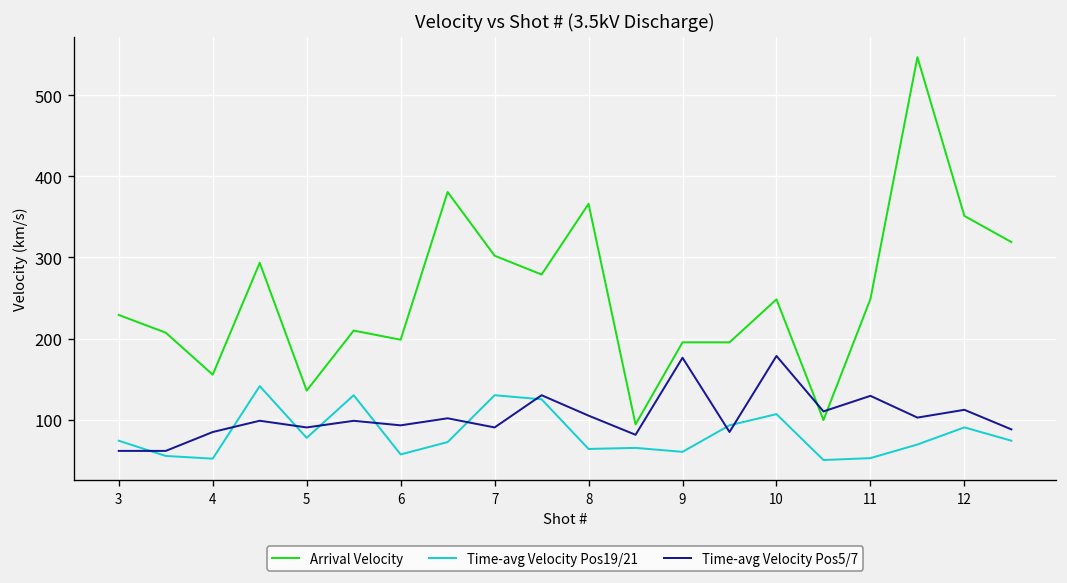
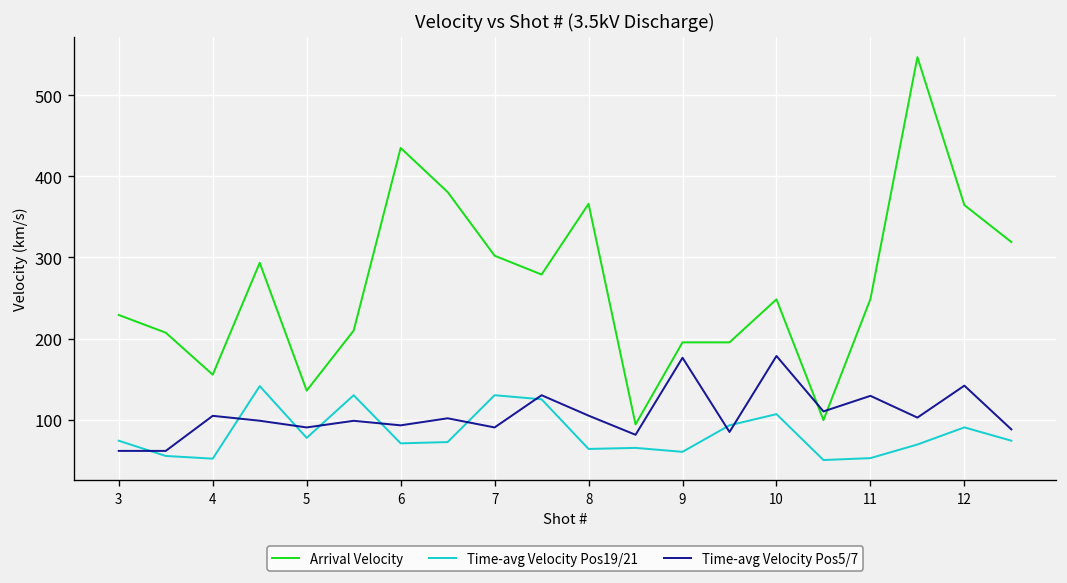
  {
    "Arrival Velocity": {
      "4": 160,
-     "6": 200,
+     "6": 440,
      "8": 370,
      "10": 250,
-     "12": 350
+     "12": 360
    },
    "Time-avg Velocity Pos19/21": {
      "4": 50,
-     "6": 60,
+     "6": 70,
      "8": 60,
      "10": 110,
      "12": 90
    },
    "Time-avg Velocity Pos5/7": {
-     "4": 80,
+     "4": 100,
      "6": 90,
      "8": 100,
      "10": 180,
-     "12": 110
+     "12": 140
    }
  }
